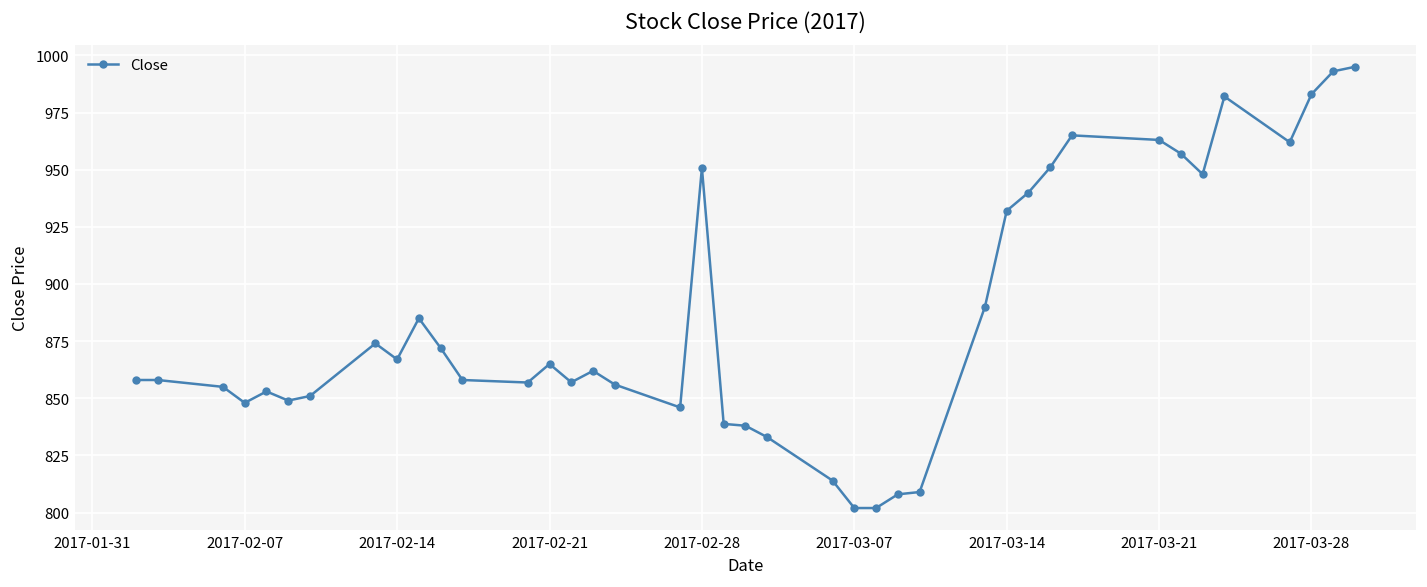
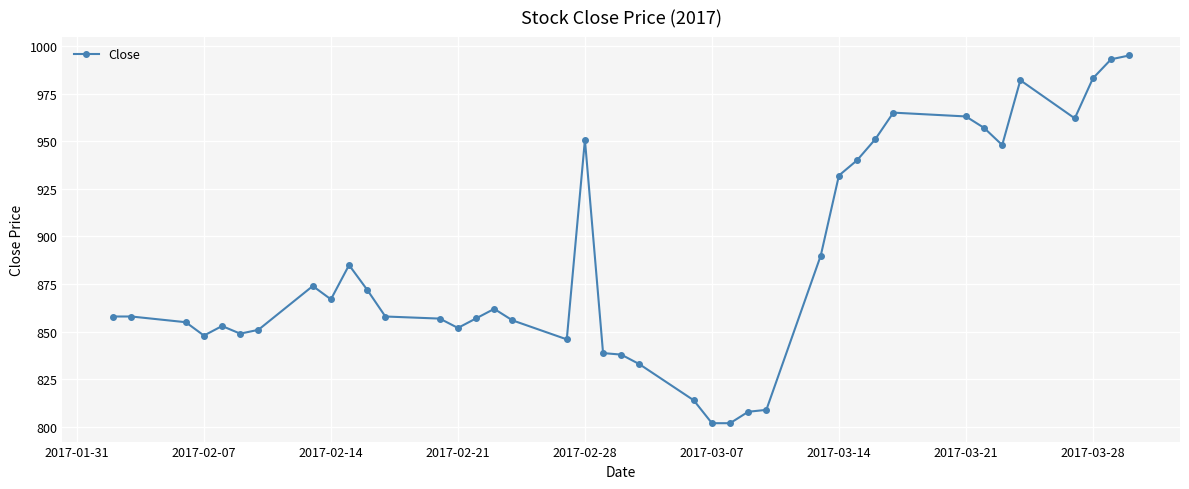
  {
    "2017-02-07": 848,
    "2017-02-14": 867,
-   "2017-02-21": 865,
+   "2017-02-21": 852,
    "2017-02-28": 951,
    "2017-03-07": 802,
    "2017-03-14": 932,
    "2017-03-21": 963,
    "2017-03-28": 983
  }
